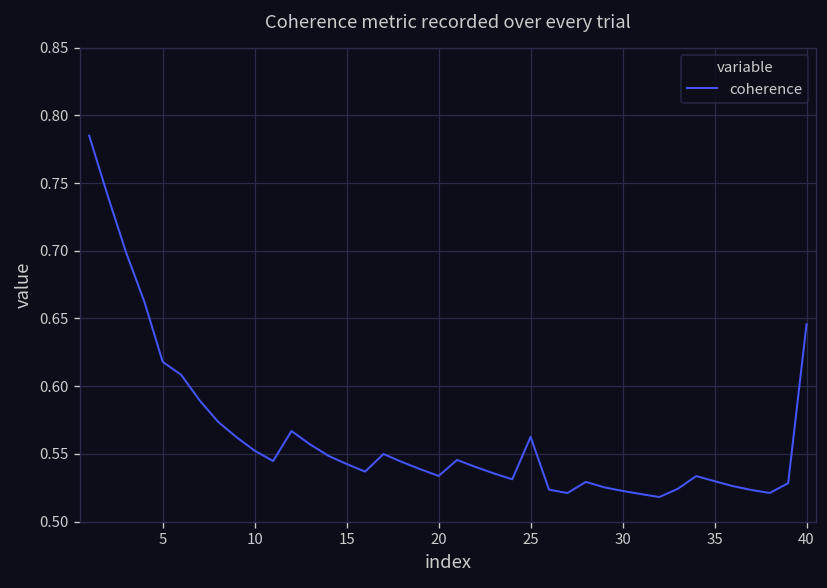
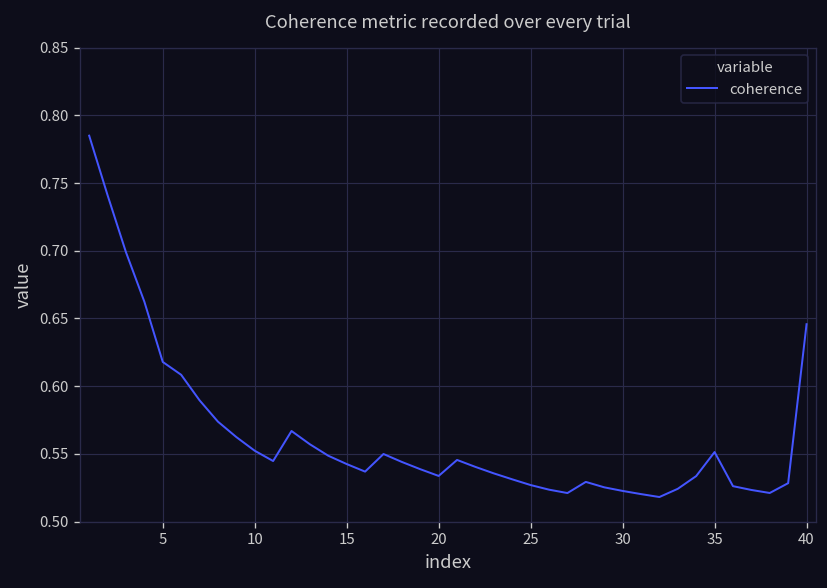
  {
    "5": 0.618,
    "10": 0.552,
    "15": 0.543,
    "20": 0.534,
-   "25": 0.563,
+   "25": 0.527,
    "30": 0.523,
-   "35": 0.530,
+   "35": 0.551,
    "40": 0.646
  }
